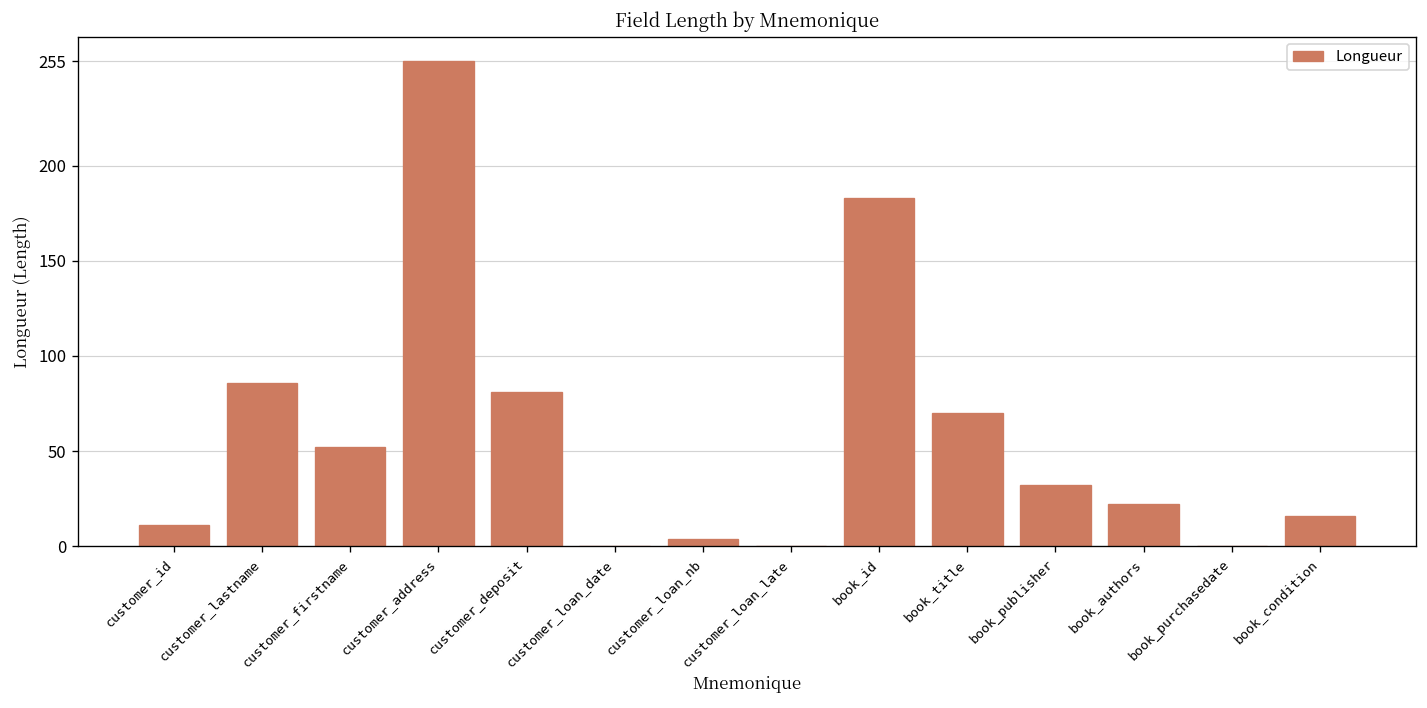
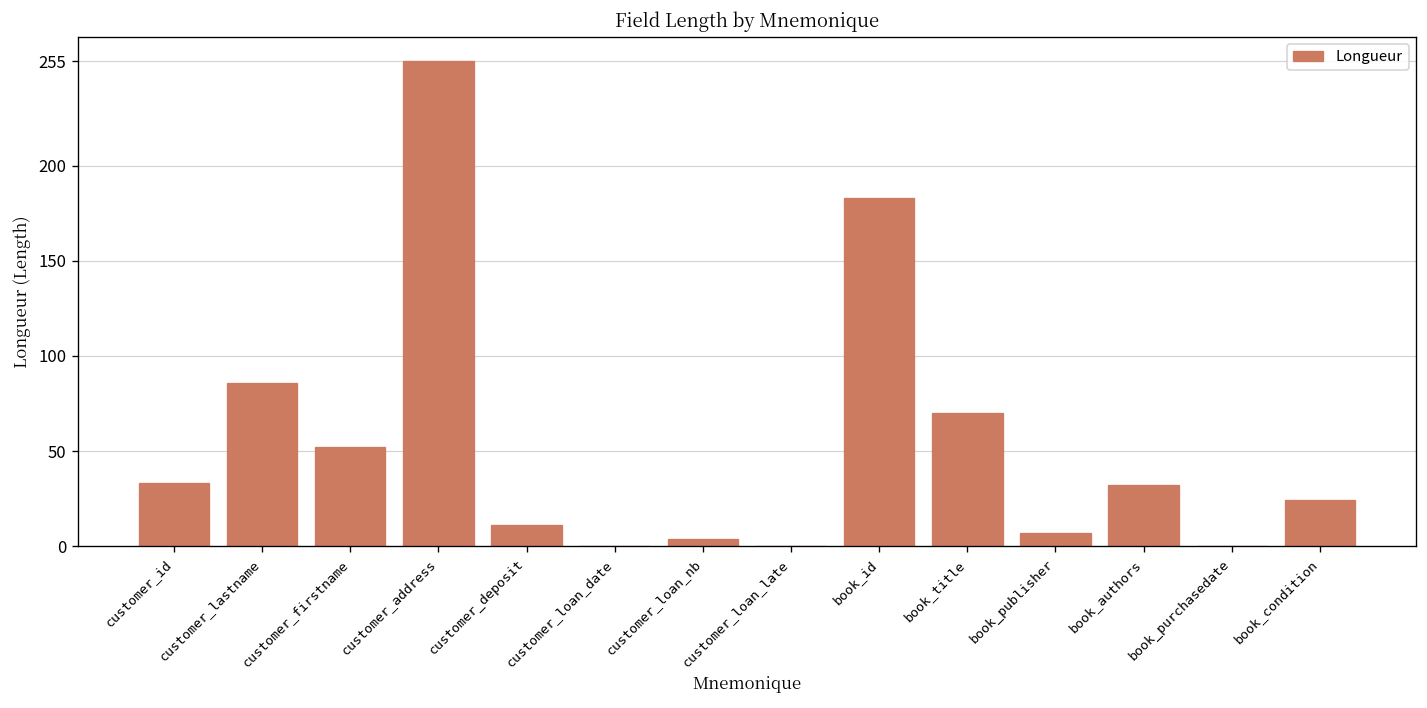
  {
-   "customer_id": 11,
+   "customer_id": 33,
    "customer_lastname": 86,
    "customer_firstname": 52,
    "customer_address": 255,
-   "customer_deposit": 81,
+   "customer_deposit": 11,
    "customer_loan_date": 0,
    "customer_loan_nb": 4,
    "customer_loan_late": 0,
    "book_id": 183,
    "book_title": 70,
-   "book_publisher": 32,
-   "book_authors": 22,
+   "book_publisher": 7,
+   "book_authors": 32,
    "book_purchasedate": 0,
-   "book_condition": 16
+   "book_condition": 24
  }
